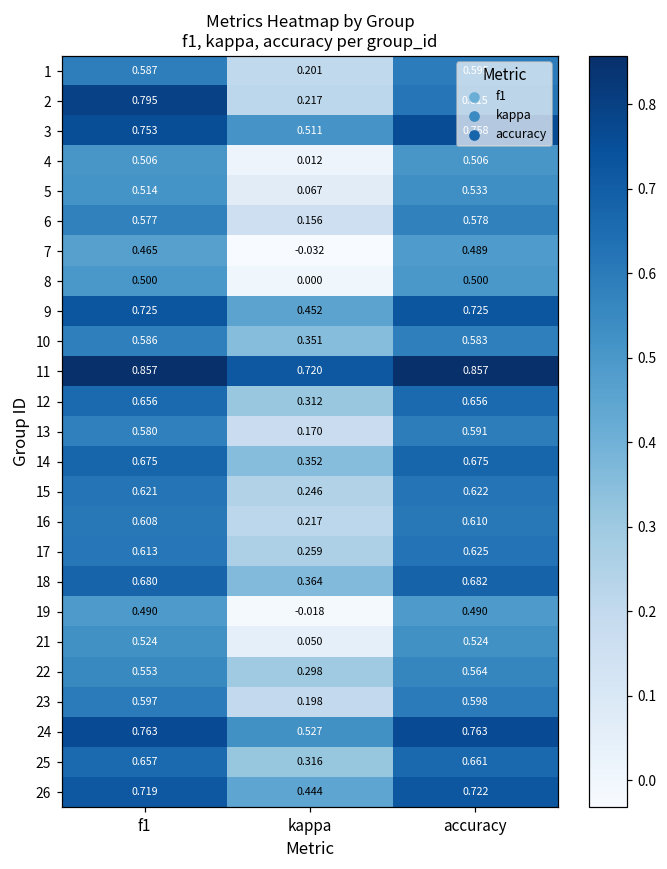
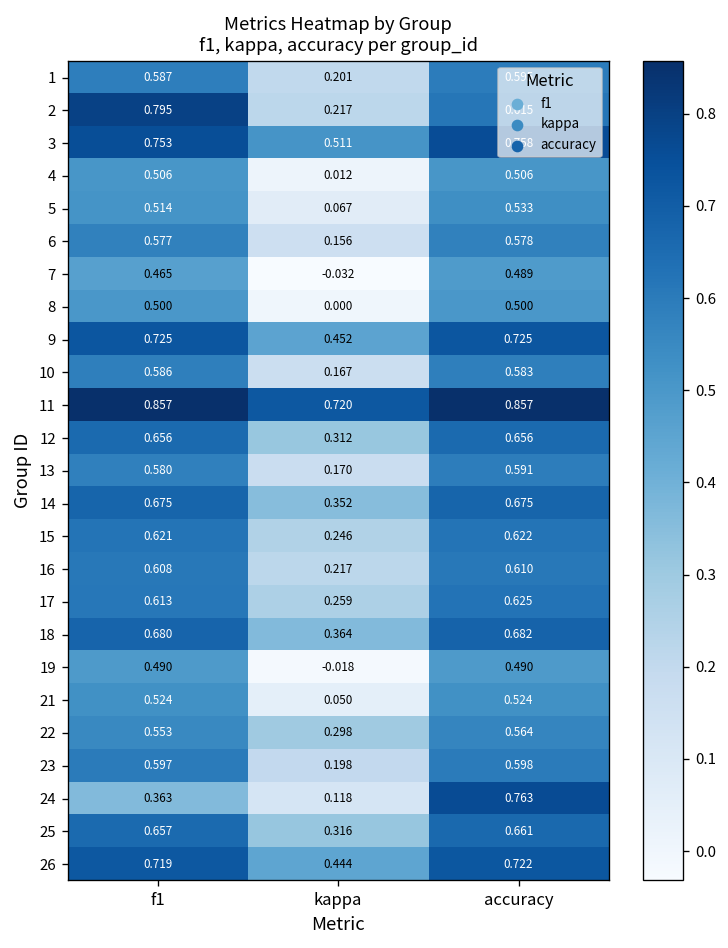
  {
    "1": {
      "f1": 0.587,
      "kappa": 0.201
    },
    "2": {
      "f1": 0.795,
      "kappa": 0.217
    },
    "3": {
      "f1": 0.753,
      "kappa": 0.511
    },
    "4": {
      "f1": 0.506,
      "kappa": 0.012,
      "accuracy": 0.506
    },
    "5": {
      "f1": 0.514,
      "kappa": 0.067,
      "accuracy": 0.533
    },
    "6": {
      "f1": 0.577,
      "kappa": 0.156,
      "accuracy": 0.578
    },
    "7": {
      "f1": 0.465,
      "kappa": -0.032,
      "accuracy": 0.489
    },
    "8": {
      "f1": 0.500,
      "kappa": 0.000,
      "accuracy": 0.500
    },
    "9": {
      "f1": 0.725,
      "kappa": 0.452,
      "accuracy": 0.725
    },
    "10": {
      "f1": 0.586,
-     "kappa": 0.351,
+     "kappa": 0.167,
      "accuracy": 0.583
    },
    "11": {
      "f1": 0.857,
      "kappa": 0.720,
      "accuracy": 0.857
    },
    "12": {
      "f1": 0.656,
      "kappa": 0.312,
      "accuracy": 0.656
    },
    "13": {
      "f1": 0.580,
      "kappa": 0.170,
      "accuracy": 0.591
    },
    "14": {
      "f1": 0.675,
      "kappa": 0.352,
      "accuracy": 0.675
    },
    "15": {
      "f1": 0.621,
      "kappa": 0.246,
      "accuracy": 0.622
    },
    "16": {
      "f1": 0.608,
      "kappa": 0.217,
      "accuracy": 0.610
    },
    "17": {
      "f1": 0.613,
      "kappa": 0.259,
      "accuracy": 0.625
    },
    "18": {
      "f1": 0.680,
      "kappa": 0.364,
      "accuracy": 0.682
    },
    "19": {
      "f1": 0.490,
      "kappa": -0.018,
      "accuracy": 0.490
    },
    "21": {
      "f1": 0.524,
      "kappa": 0.050,
      "accuracy": 0.524
    },
    "22": {
      "f1": 0.553,
      "kappa": 0.298,
      "accuracy": 0.564
    },
    "23": {
      "f1": 0.597,
      "kappa": 0.198,
      "accuracy": 0.598
    },
    "24": {
-     "f1": 0.763,
-     "kappa": 0.527,
+     "f1": 0.363,
+     "kappa": 0.118,
      "accuracy": 0.763
    },
    "25": {
      "f1": 0.657,
      "kappa": 0.316,
      "accuracy": 0.661
    },
    "26": {
      "f1": 0.719,
      "kappa": 0.444,
      "accuracy": 0.722
    }
  }
